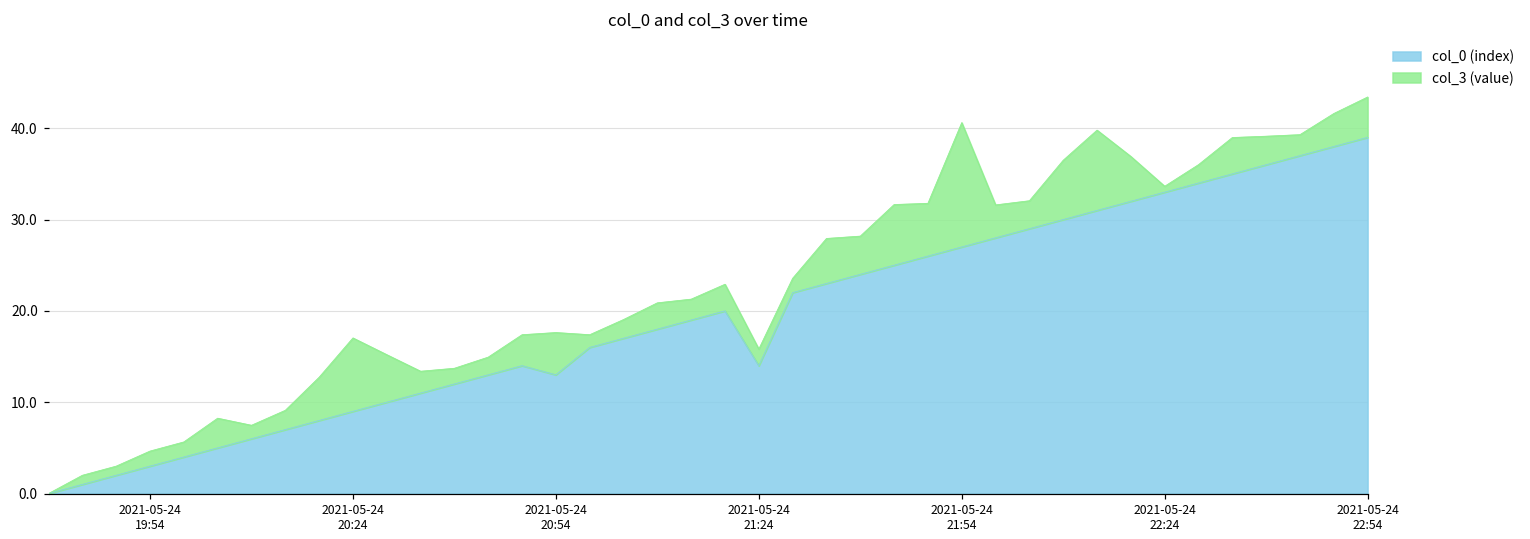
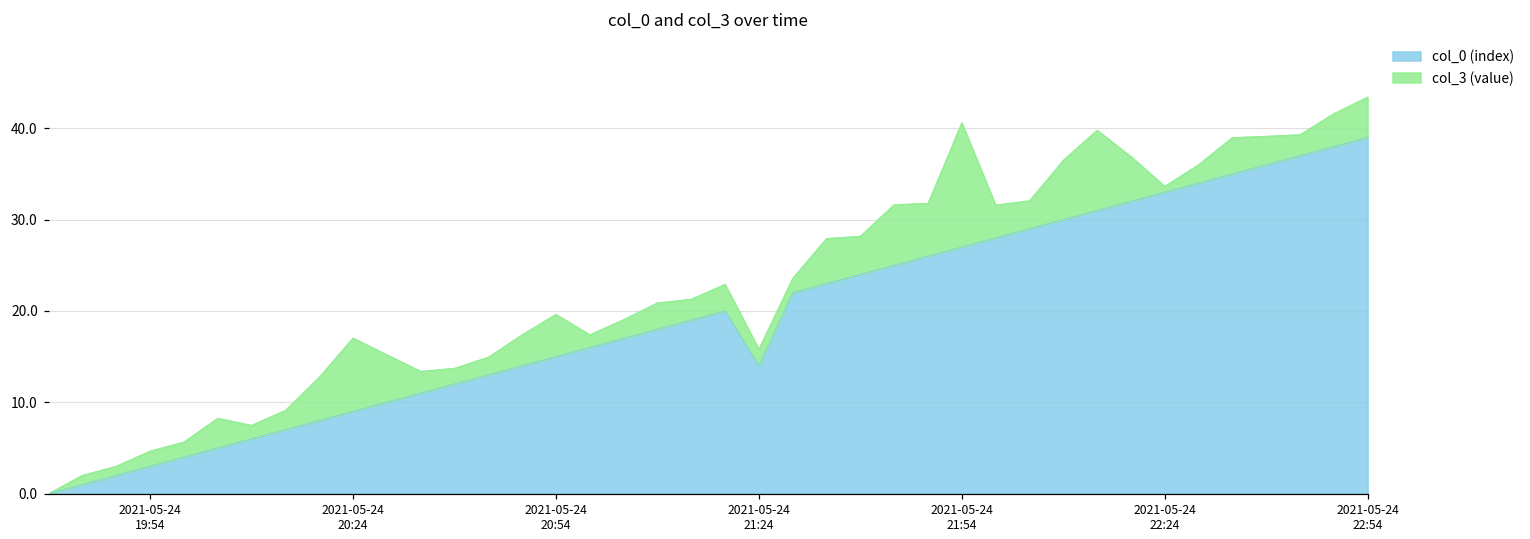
  {
    "col_0 (index)": {
      "2021-05-24 19:54": 3,
      "2021-05-24 20:24": 9,
-     "2021-05-24 20:54": 13,
+     "2021-05-24 20:54": 15,
      "2021-05-24 21:24": 14,
      "2021-05-24 21:54": 27,
      "2021-05-24 22:24": 33,
      "2021-05-24 22:54": 39
    },
    "col_3 (value)": {
      "2021-05-24 19:54": 2,
      "2021-05-24 20:24": 8,
      "2021-05-24 20:54": 5,
      "2021-05-24 21:24": 2,
      "2021-05-24 21:54": 14,
      "2021-05-24 22:24": 1,
      "2021-05-24 22:54": 4
    }
  }
